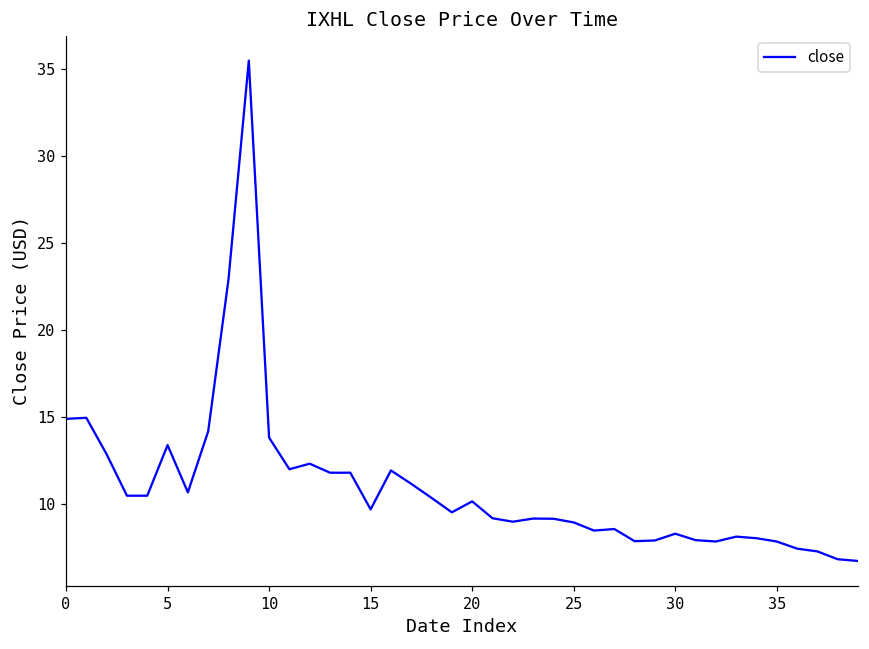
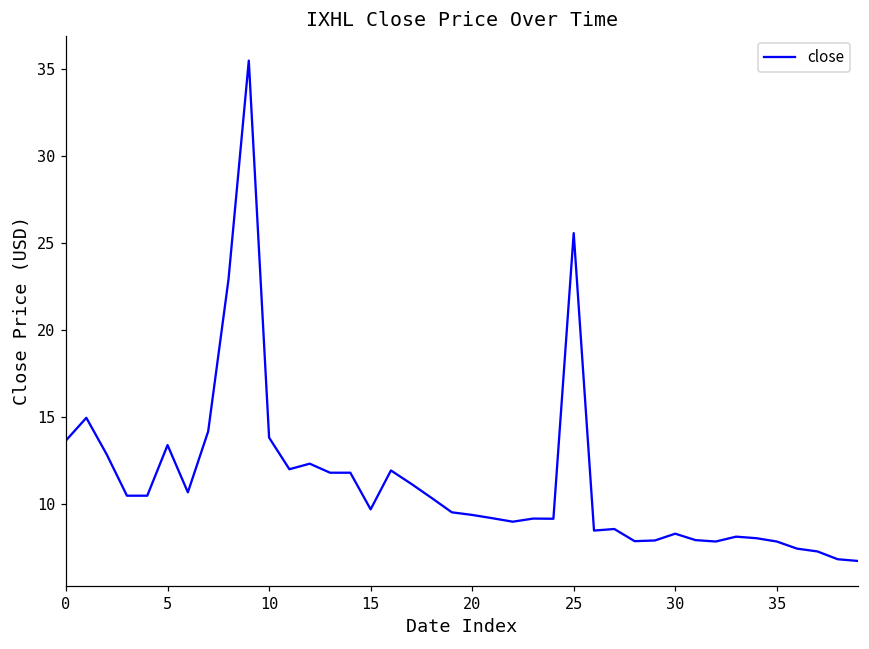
  {
-   "0": 14.9,
+   "0": 13.6,
    "5": 13.4,
    "10": 13.8,
    "15": 9.7,
-   "20": 10.1,
-   "25": 8.9,
+   "20": 9.4,
+   "25": 25.6,
    "30": 8.3,
    "35": 7.8
  }
